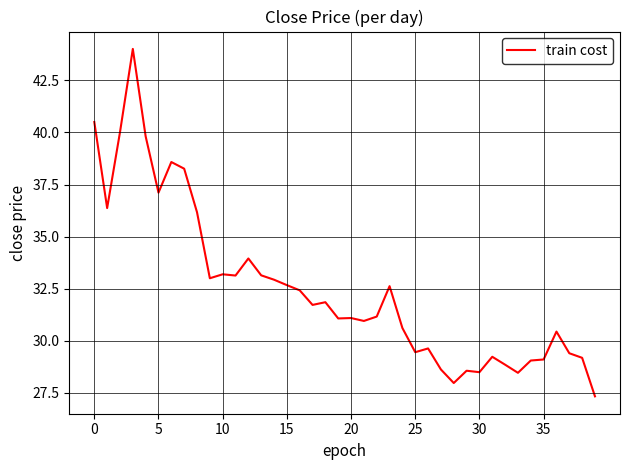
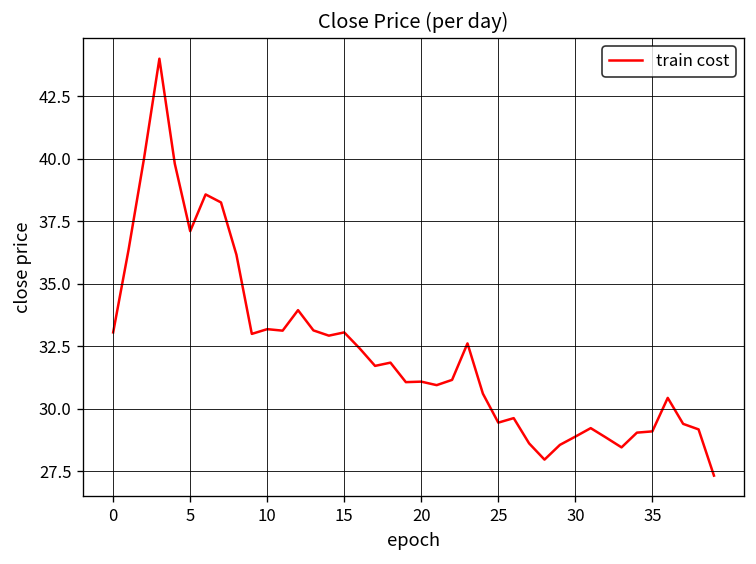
  {
-   "0": 40.5,
+   "0": 33.1,
    "5": 37.1,
    "10": 33.2,
-   "15": 32.7,
+   "15": 33.1,
    "20": 31.1,
    "25": 29.5,
-   "30": 28.5,
+   "30": 28.9,
    "35": 29.1
  }
